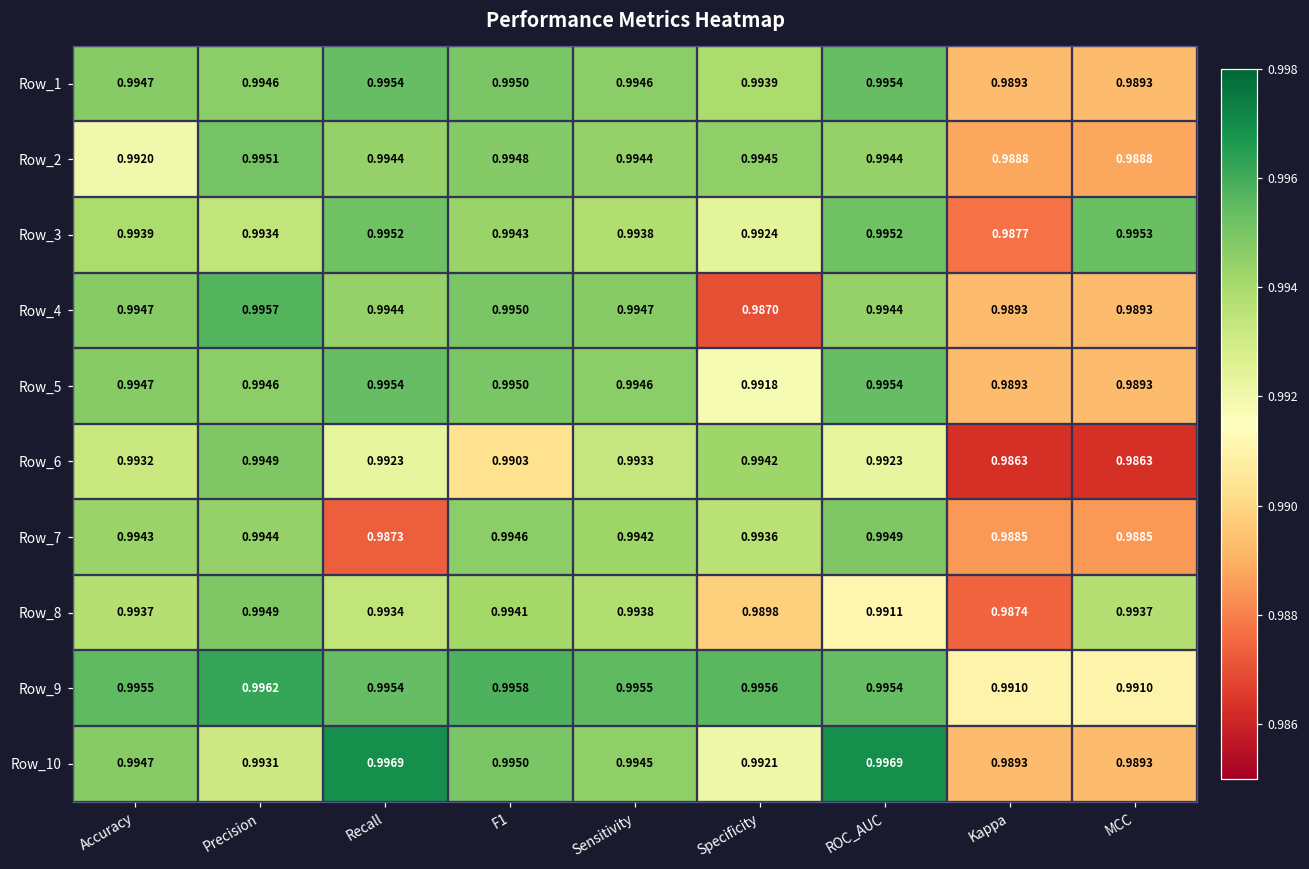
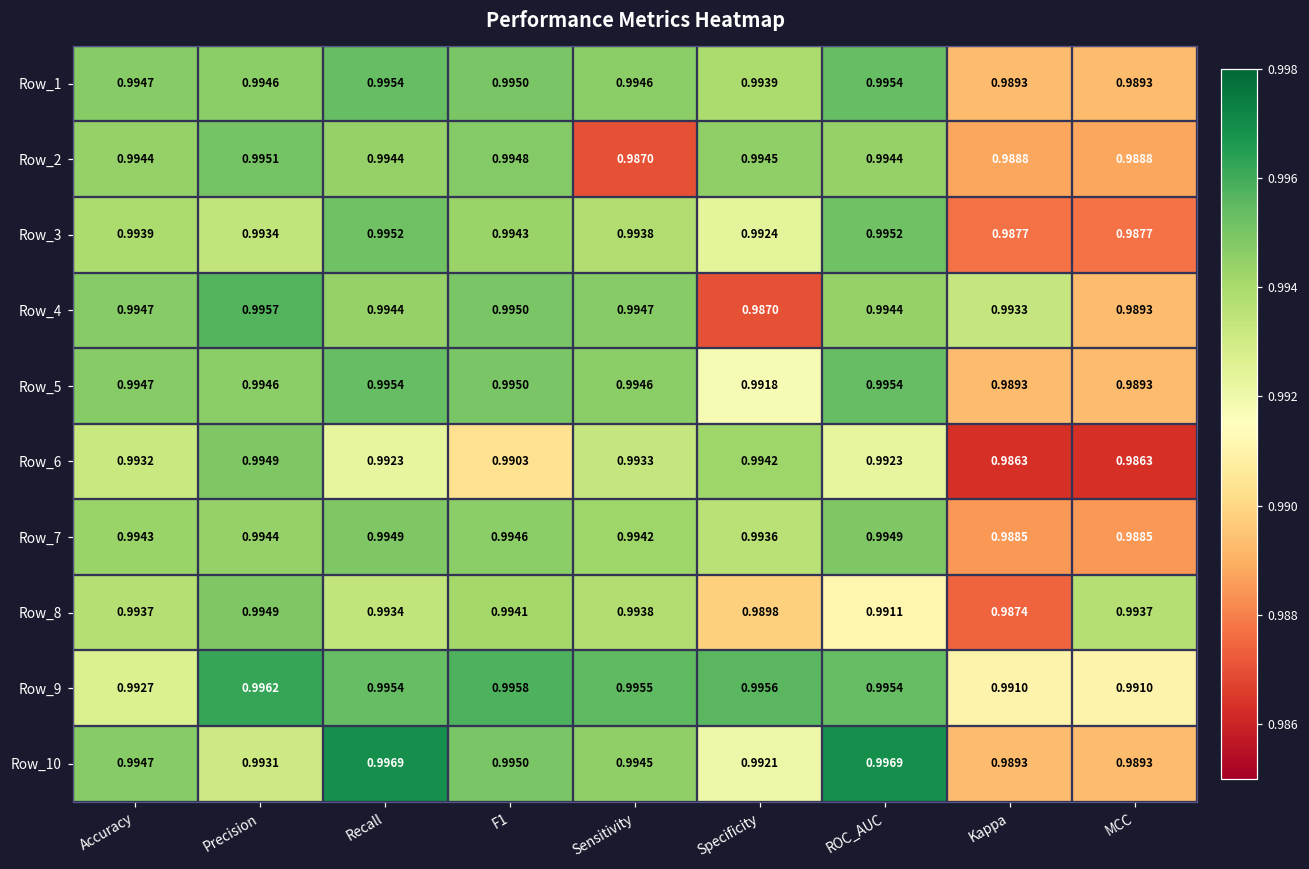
  {
    "Row_1": {
      "Accuracy": 0.9947,
      "Precision": 0.9946,
      "Recall": 0.9954,
      "F1": 0.9950,
      "Sensitivity": 0.9946,
      "Specificity": 0.9939,
      "ROC_AUC": 0.9954,
      "Kappa": 0.9893,
      "MCC": 0.9893
    },
    "Row_2": {
-     "Accuracy": 0.9920,
+     "Accuracy": 0.9944,
      "Precision": 0.9951,
      "Recall": 0.9944,
      "F1": 0.9948,
-     "Sensitivity": 0.9944,
+     "Sensitivity": 0.9870,
      "Specificity": 0.9945,
      "ROC_AUC": 0.9944,
      "Kappa": 0.9888,
      "MCC": 0.9888
    },
    "Row_3": {
      "Accuracy": 0.9939,
      "Precision": 0.9934,
      "Recall": 0.9952,
      "F1": 0.9943,
      "Sensitivity": 0.9938,
      "Specificity": 0.9924,
      "ROC_AUC": 0.9952,
      "Kappa": 0.9877,
-     "MCC": 0.9953
+     "MCC": 0.9877
    },
    "Row_4": {
      "Accuracy": 0.9947,
      "Precision": 0.9957,
      "Recall": 0.9944,
      "F1": 0.9950,
      "Sensitivity": 0.9947,
      "Specificity": 0.9870,
      "ROC_AUC": 0.9944,
-     "Kappa": 0.9893,
+     "Kappa": 0.9933,
      "MCC": 0.9893
    },
    "Row_5": {
      "Accuracy": 0.9947,
      "Precision": 0.9946,
      "Recall": 0.9954,
      "F1": 0.9950,
      "Sensitivity": 0.9946,
      "Specificity": 0.9918,
      "ROC_AUC": 0.9954,
      "Kappa": 0.9893,
      "MCC": 0.9893
    },
    "Row_6": {
      "Accuracy": 0.9932,
      "Precision": 0.9949,
      "Recall": 0.9923,
      "F1": 0.9903,
      "Sensitivity": 0.9933,
      "Specificity": 0.9942,
      "ROC_AUC": 0.9923,
      "Kappa": 0.9863,
      "MCC": 0.9863
    },
    "Row_7": {
      "Accuracy": 0.9943,
      "Precision": 0.9944,
-     "Recall": 0.9873,
+     "Recall": 0.9949,
      "F1": 0.9946,
      "Sensitivity": 0.9942,
      "Specificity": 0.9936,
      "ROC_AUC": 0.9949,
      "Kappa": 0.9885,
      "MCC": 0.9885
    },
    "Row_8": {
      "Accuracy": 0.9937,
      "Precision": 0.9949,
      "Recall": 0.9934,
      "F1": 0.9941,
      "Sensitivity": 0.9938,
      "Specificity": 0.9898,
      "ROC_AUC": 0.9911,
      "Kappa": 0.9874,
      "MCC": 0.9937
    },
    "Row_9": {
-     "Accuracy": 0.9955,
+     "Accuracy": 0.9927,
      "Precision": 0.9962,
      "Recall": 0.9954,
      "F1": 0.9958,
      "Sensitivity": 0.9955,
      "Specificity": 0.9956,
      "ROC_AUC": 0.9954,
      "Kappa": 0.9910,
      "MCC": 0.9910
    },
    "Row_10": {
      "Accuracy": 0.9947,
      "Precision": 0.9931,
      "Recall": 0.9969,
      "F1": 0.9950,
      "Sensitivity": 0.9945,
      "Specificity": 0.9921,
      "ROC_AUC": 0.9969,
      "Kappa": 0.9893,
      "MCC": 0.9893
    }
  }
